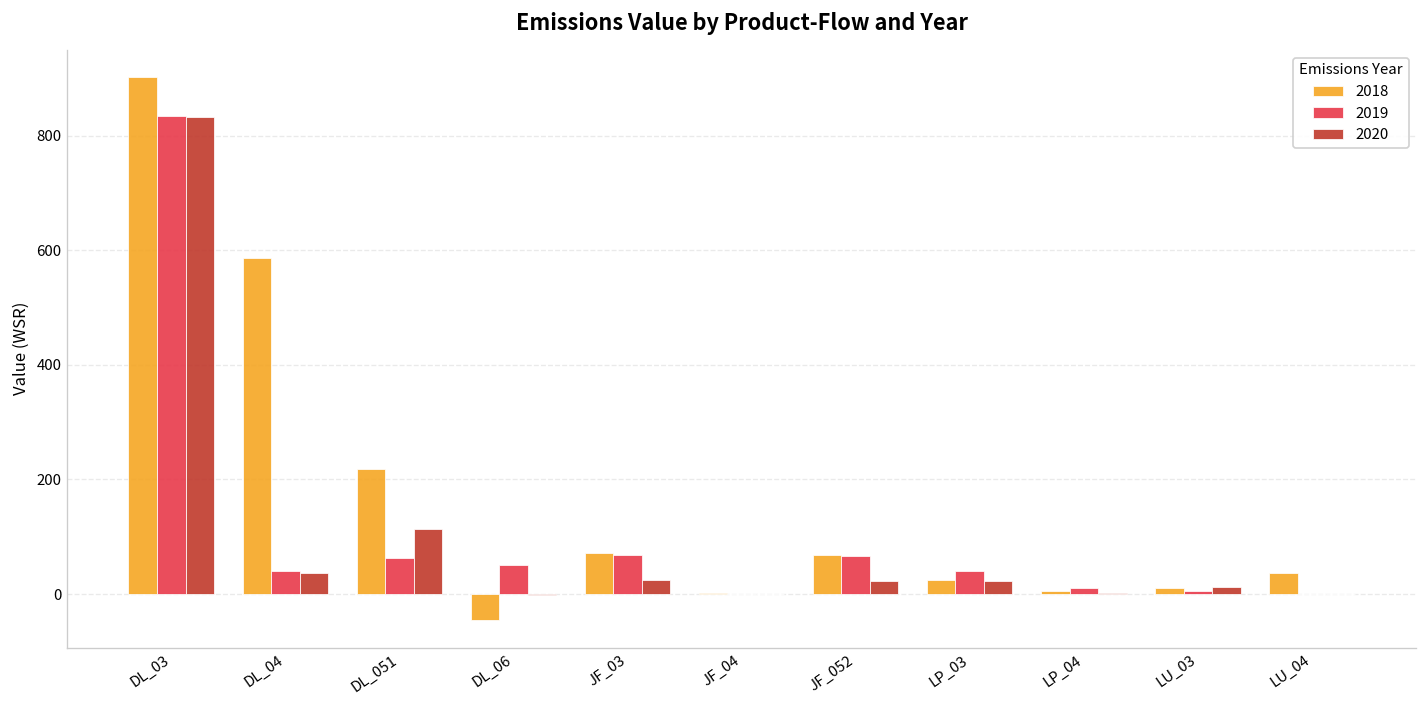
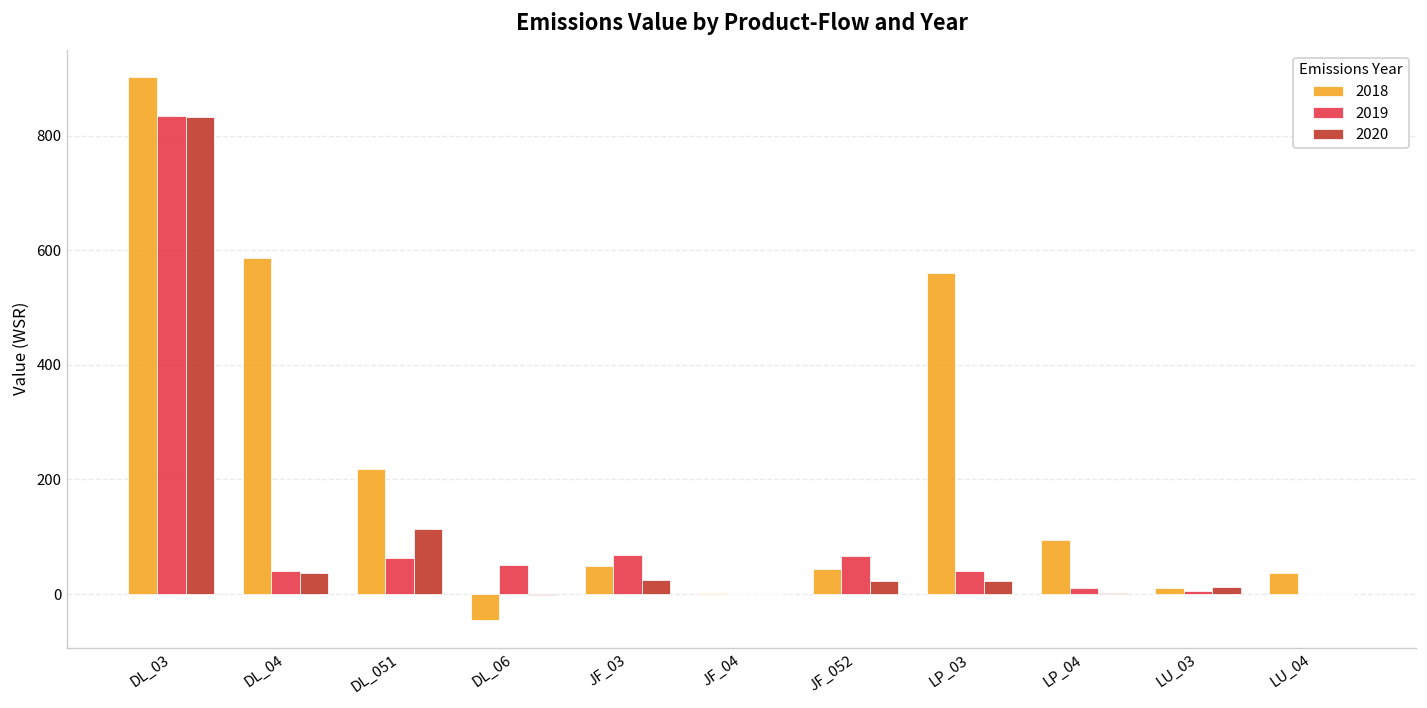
  {
    "2018": {
      "DL_03": 900,
      "DL_04": 590,
      "DL_051": 220,
      "DL_06": -50,
-     "JF_03": 70,
-     "JF_052": 70,
-     "LP_03": 30,
-     "LP_04": 10,
+     "JF_03": 50,
+     "JF_052": 40,
+     "LP_03": 560,
+     "LP_04": 90,
      "LU_03": 10,
      "LU_04": 40
    }
  }
